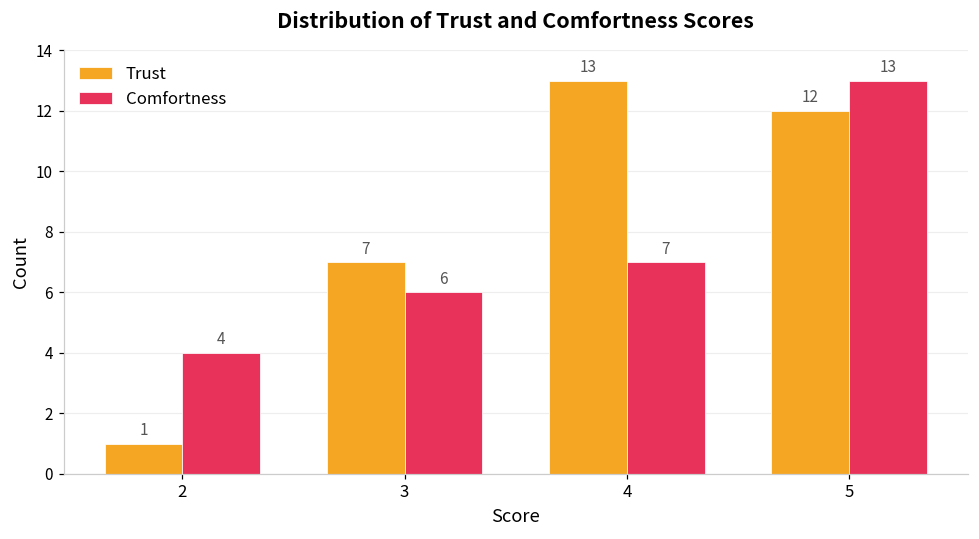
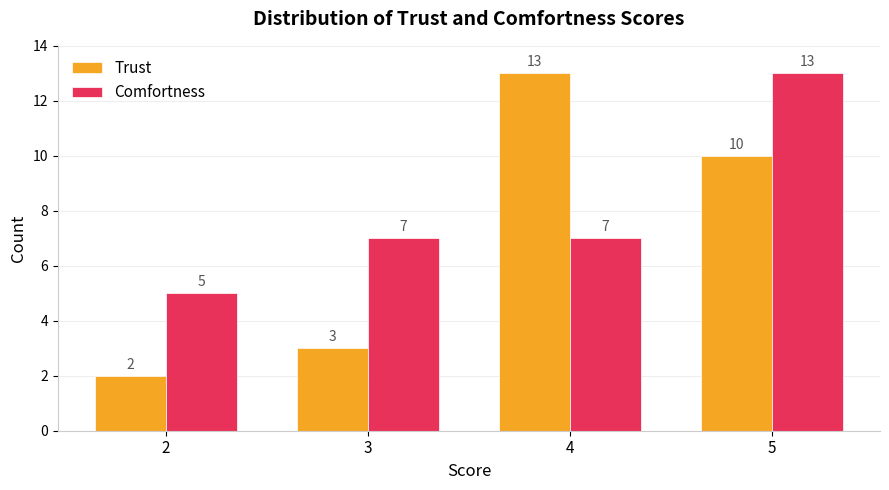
  {
    "Trust": {
-     "2": 1,
-     "3": 7,
+     "2": 2,
+     "3": 3,
      "4": 13,
-     "5": 12
+     "5": 10
    },
    "Comfortness": {
-     "2": 4,
-     "3": 6,
+     "2": 5,
+     "3": 7,
      "4": 7,
      "5": 13
    }
  }
